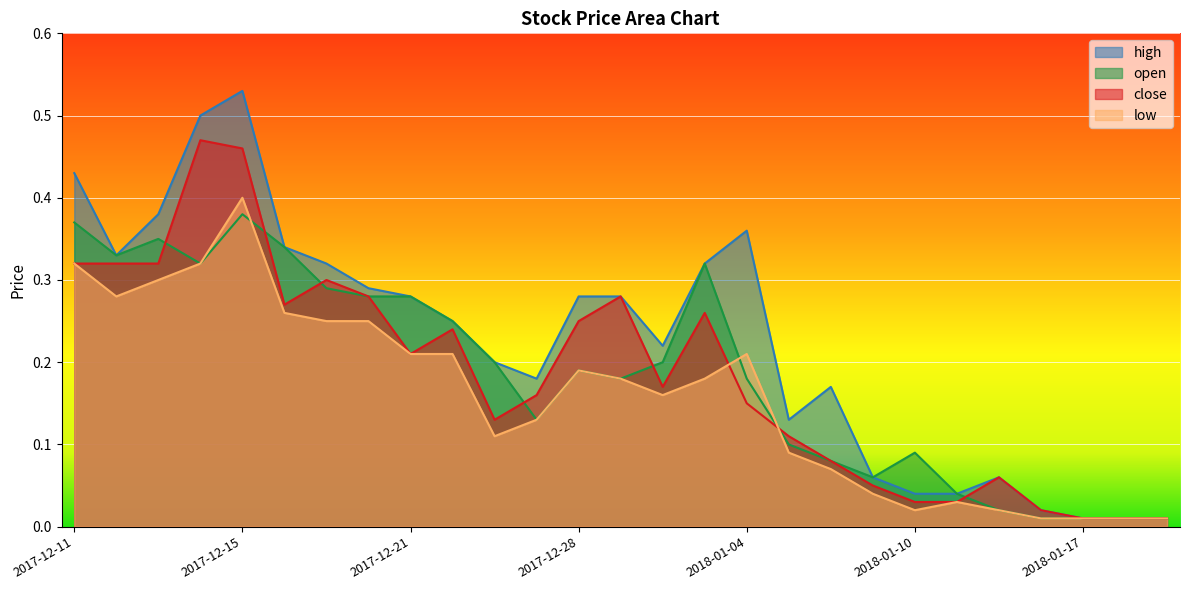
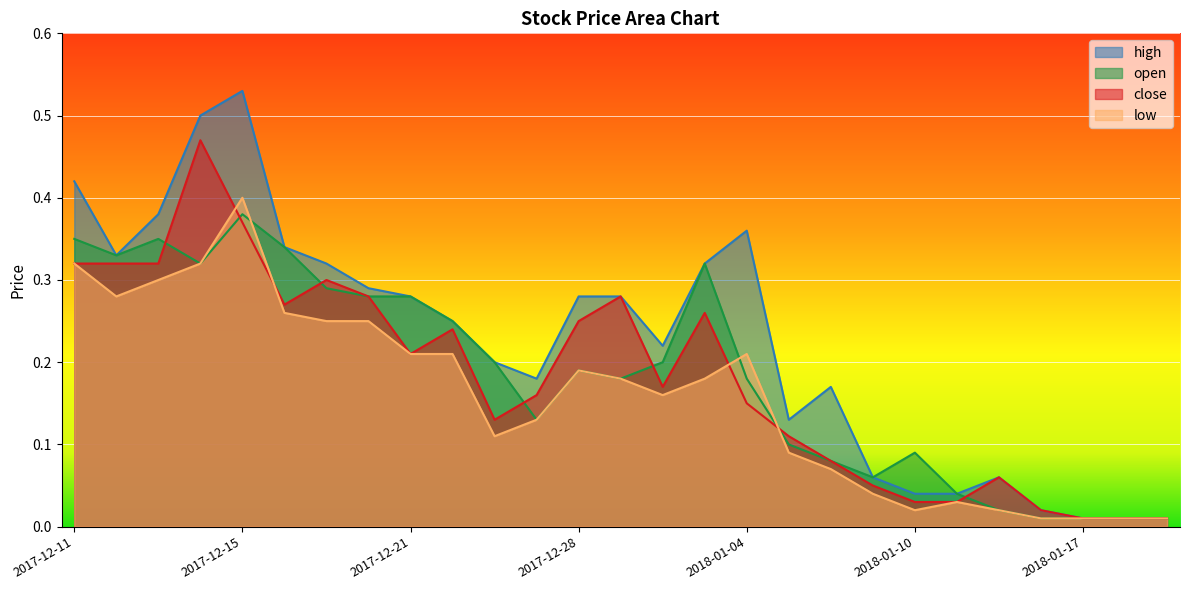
  {
    "high": {
-     "2017-12-11": 0.43,
+     "2017-12-11": 0.42,
      "2017-12-15": 0.53,
      "2017-12-28": 0.28,
      "2018-01-04": 0.36,
      "2018-01-10": 0.04
    },
    "open": {
-     "2017-12-11": 0.37,
+     "2017-12-11": 0.35,
      "2017-12-15": 0.38,
      "2018-01-04": 0.18,
      "2018-01-10": 0.09
    },
    "close": {
-     "2017-12-15": 0.46,
+     "2017-12-15": 0.37,
      "2017-12-28": 0.25,
      "2018-01-04": 0.15,
      "2018-01-10": 0.03
    },
    "low": {
      "2017-12-15": 0.40,
      "2018-01-04": 0.21,
      "2018-01-10": 0.02
    }
  }
